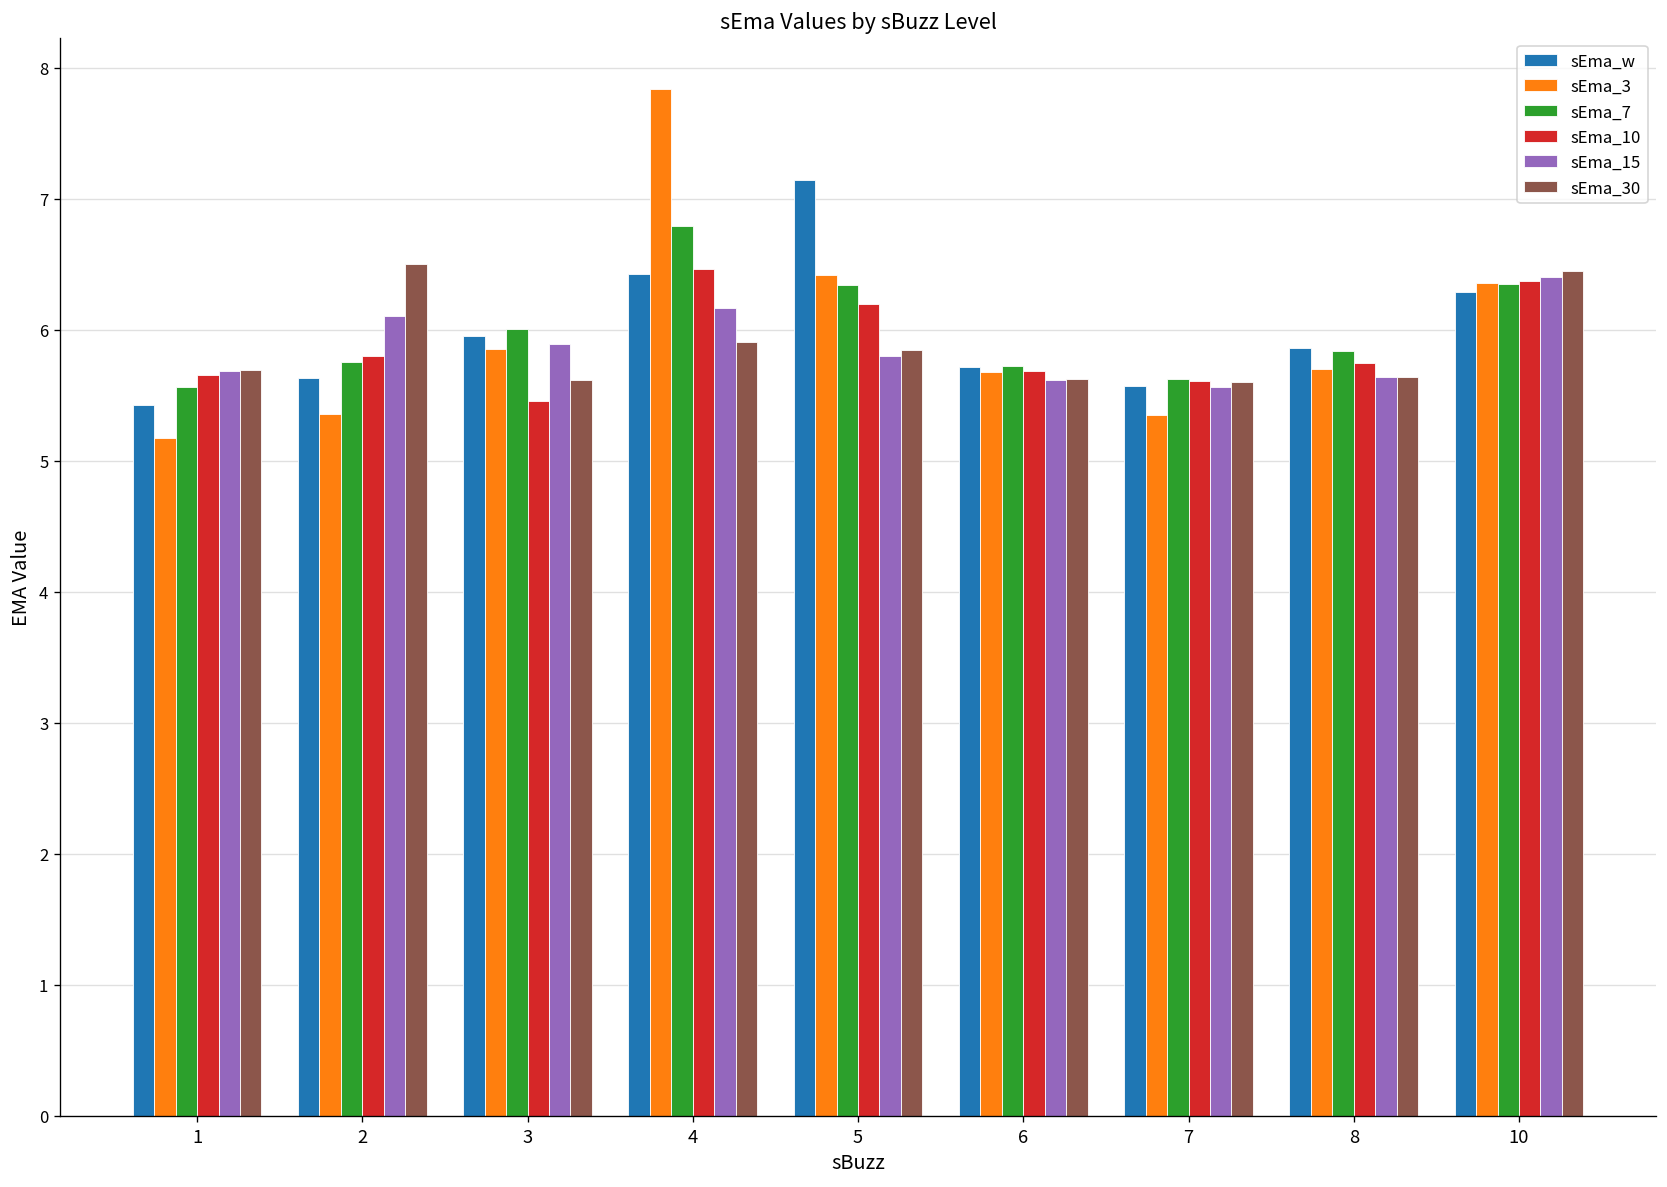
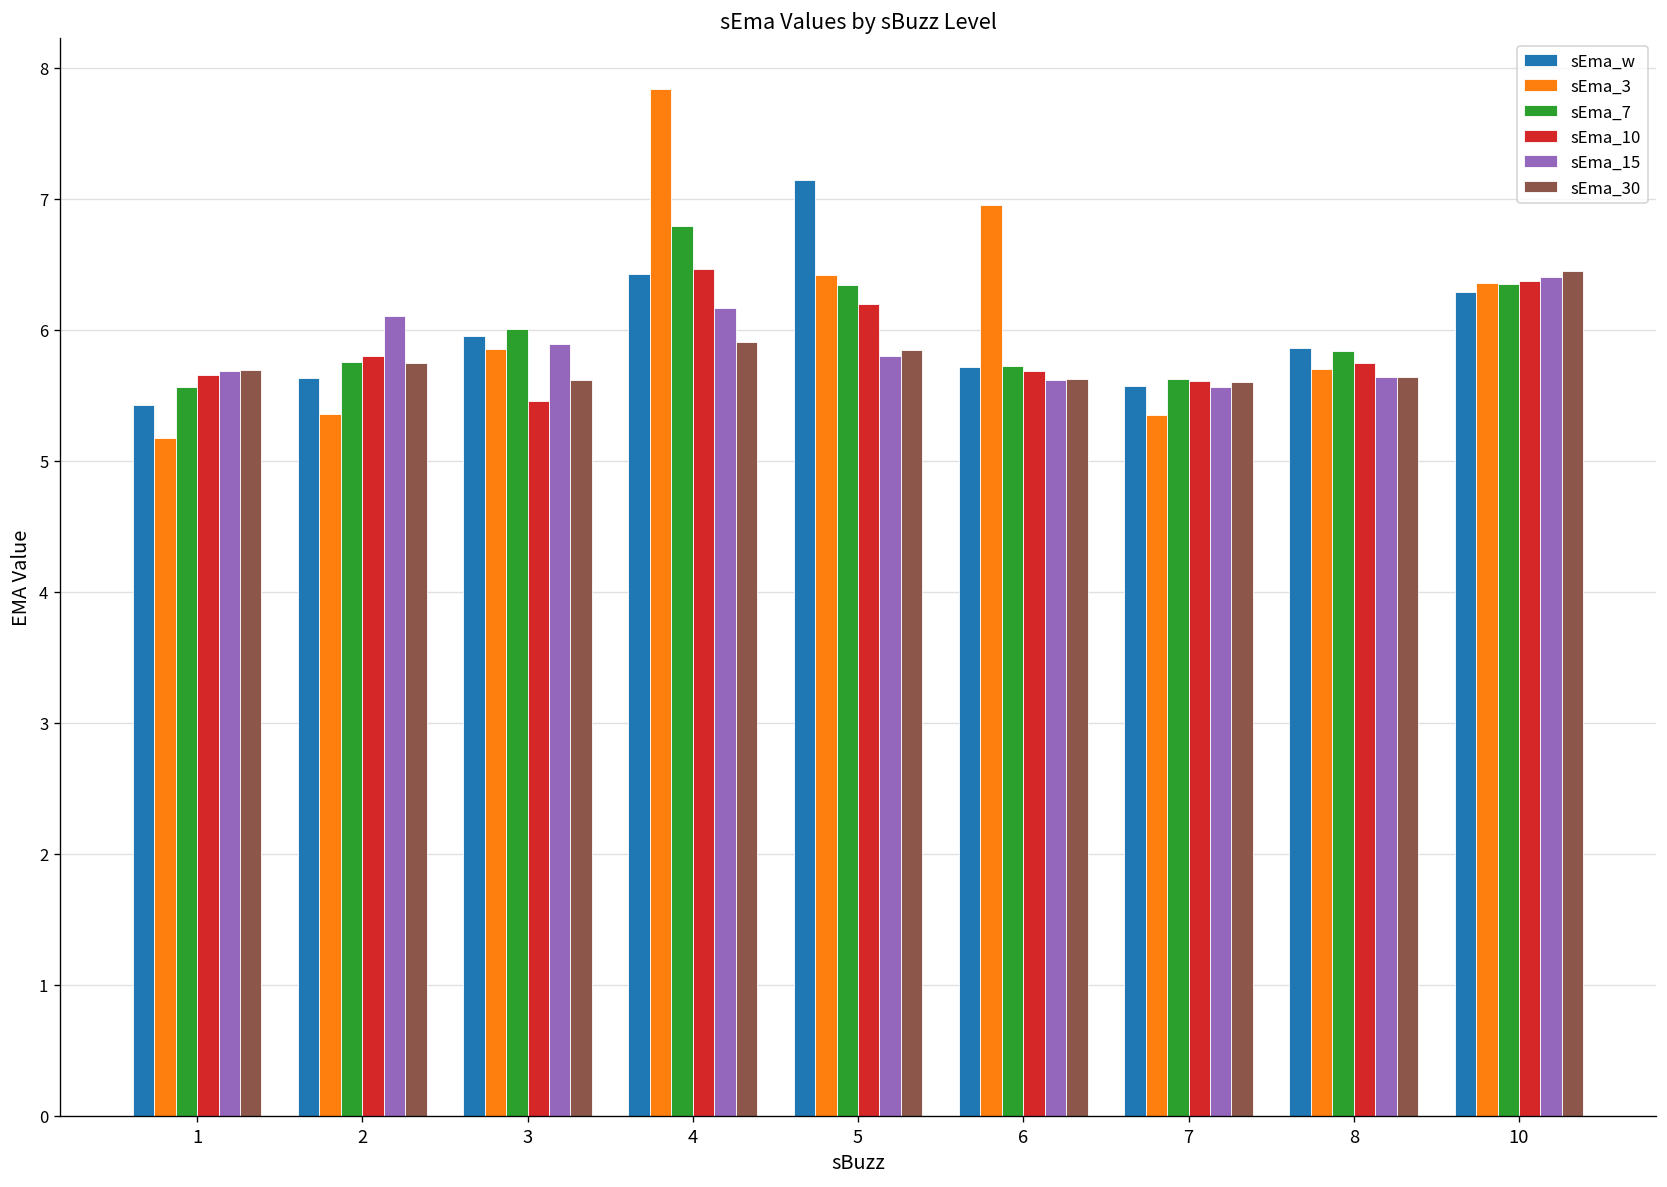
  {
    "sEma_w": {
      "1": 5.42,
      "2": 5.64,
      "3": 5.95,
      "4": 6.43,
      "5": 7.14,
      "6": 5.71,
      "7": 5.57,
      "8": 5.86,
      "10": 6.29
    },
    "sEma_3": {
      "1": 5.18,
      "2": 5.35,
      "3": 5.86,
      "4": 7.84,
      "5": 6.42,
-     "6": 5.68,
+     "6": 6.95,
      "7": 5.35,
      "8": 5.70,
      "10": 6.36
    },
    "sEma_7": {
      "1": 5.57,
      "2": 5.76,
      "3": 6.01,
      "4": 6.79,
      "5": 6.34,
      "6": 5.72,
      "7": 5.63,
      "8": 5.84,
      "10": 6.35
    },
    "sEma_10": {
      "1": 5.66,
      "2": 5.80,
      "3": 5.46,
      "4": 6.47,
      "5": 6.20,
      "6": 5.68,
      "7": 5.61,
      "8": 5.75,
      "10": 6.37
    },
    "sEma_15": {
      "1": 5.68,
      "2": 6.11,
      "3": 5.89,
      "4": 6.17,
      "5": 5.80,
      "6": 5.62,
      "7": 5.56,
      "8": 5.64,
      "10": 6.41
    },
    "sEma_30": {
      "1": 5.70,
-     "2": 6.50,
+     "2": 5.74,
      "3": 5.62,
      "4": 5.91,
      "5": 5.85,
      "6": 5.63,
      "7": 5.60,
      "8": 5.64,
      "10": 6.45
    }
  }
